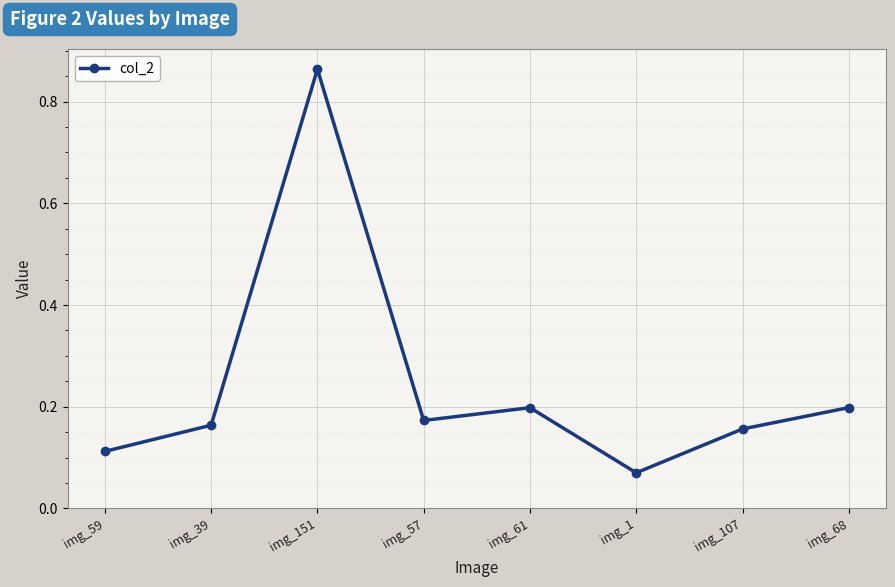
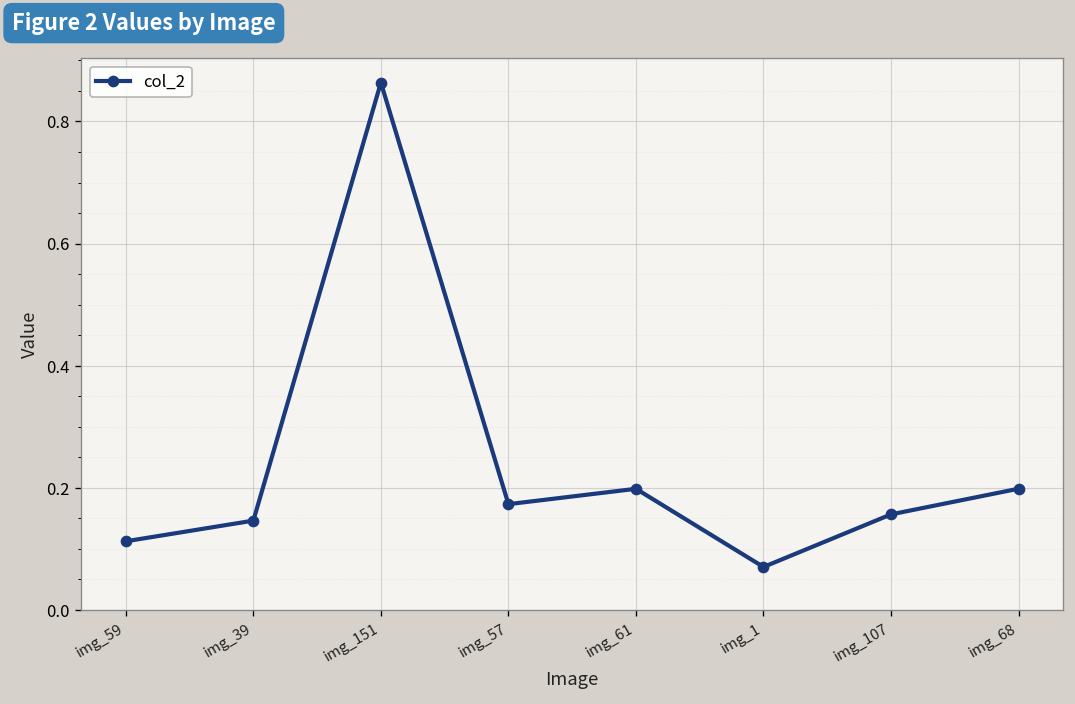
  {
    "img_59": 0.11,
-   "img_39": 0.16,
+   "img_39": 0.15,
    "img_151": 0.86,
    "img_57": 0.17,
    "img_61": 0.20,
    "img_1": 0.07,
    "img_107": 0.16,
    "img_68": 0.20
  }
